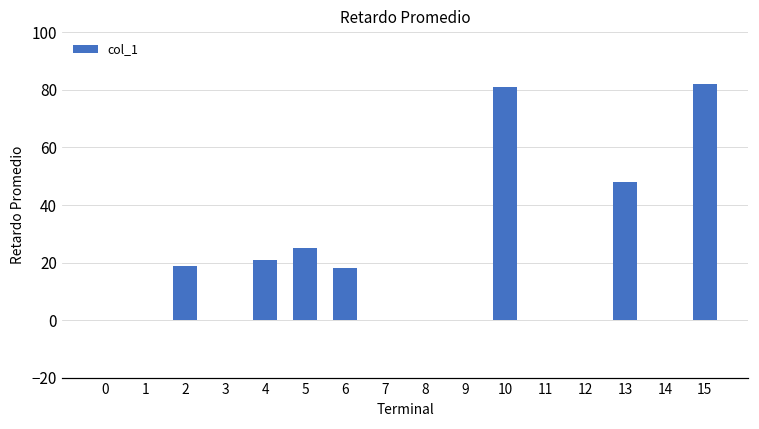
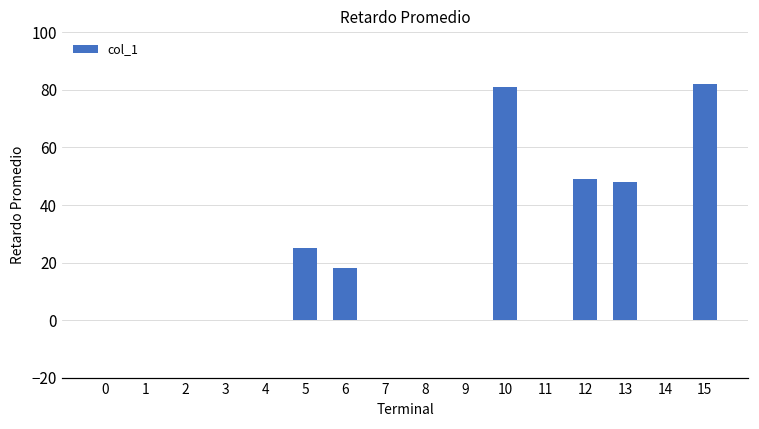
  {
    "0": 0,
    "1": 0,
-   "2": 19,
+   "2": 0,
    "3": 0,
-   "4": 21,
+   "4": 0,
    "5": 25,
    "6": 18,
    "7": 0,
    "8": 0,
    "9": 0,
    "10": 81,
    "11": 0,
-   "12": 0,
+   "12": 49,
    "13": 48,
    "14": 0,
    "15": 82
  }
